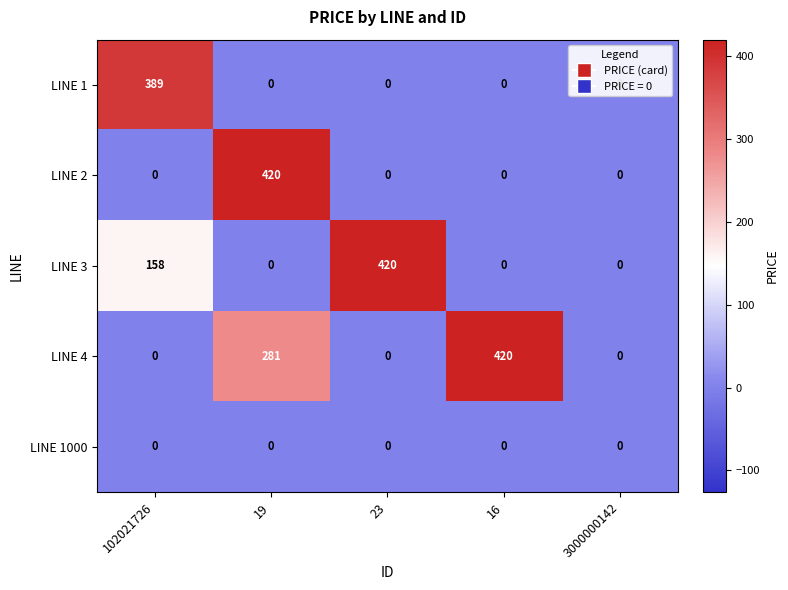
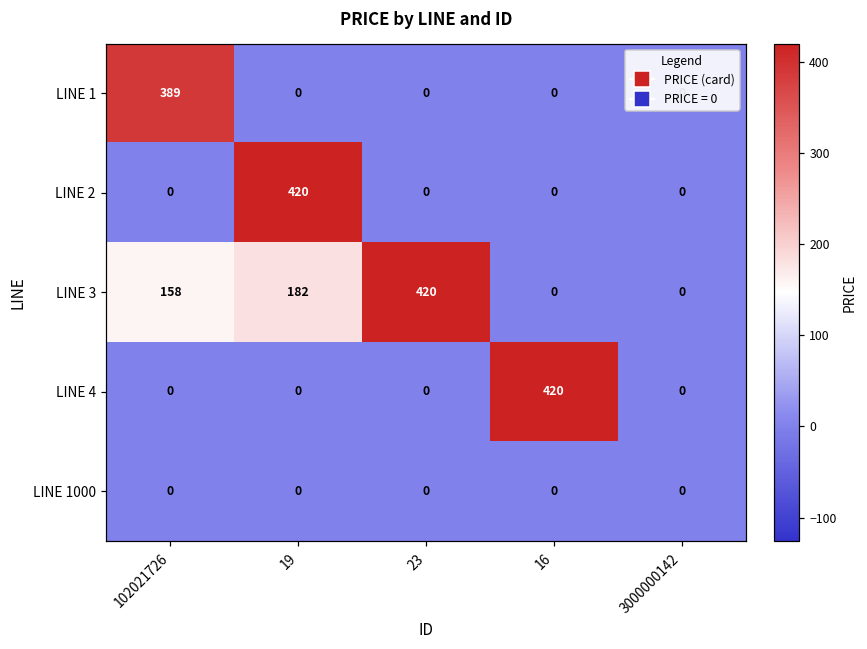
  {
    "LINE 1": {
      "102021726": 389,
      "19": 0,
      "23": 0,
      "16": 0
    },
    "LINE 2": {
      "102021726": 0,
      "19": 420,
      "23": 0,
      "16": 0,
      "3000000142": 0
    },
    "LINE 3": {
      "102021726": 158,
-     "19": 0,
+     "19": 182,
      "23": 420,
      "16": 0,
      "3000000142": 0
    },
    "LINE 4": {
      "102021726": 0,
-     "19": 281,
+     "19": 0,
      "23": 0,
      "16": 420,
      "3000000142": 0
    },
    "LINE 1000": {
      "102021726": 0,
      "19": 0,
      "23": 0,
      "16": 0,
      "3000000142": 0
    }
  }
